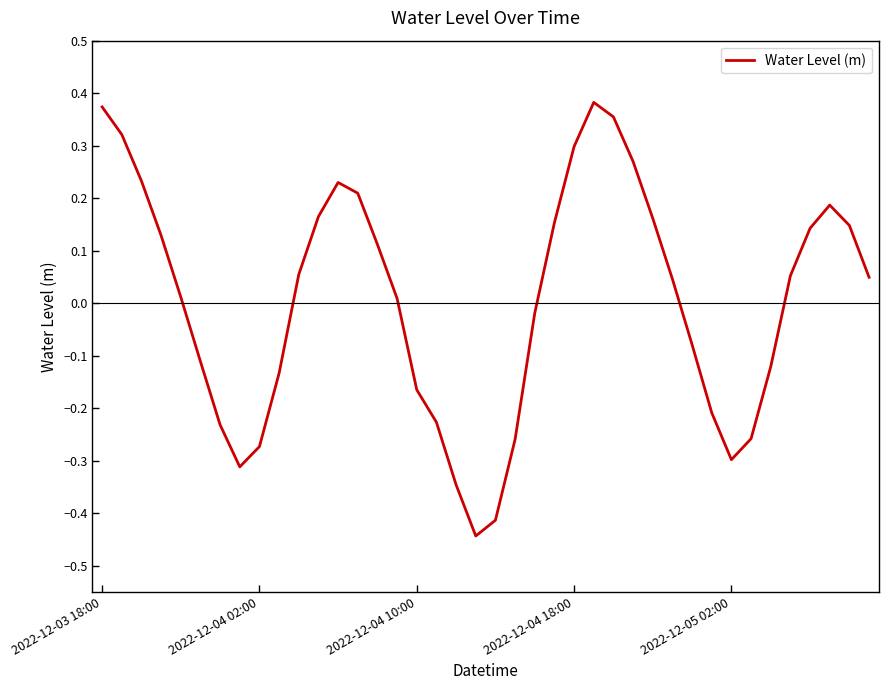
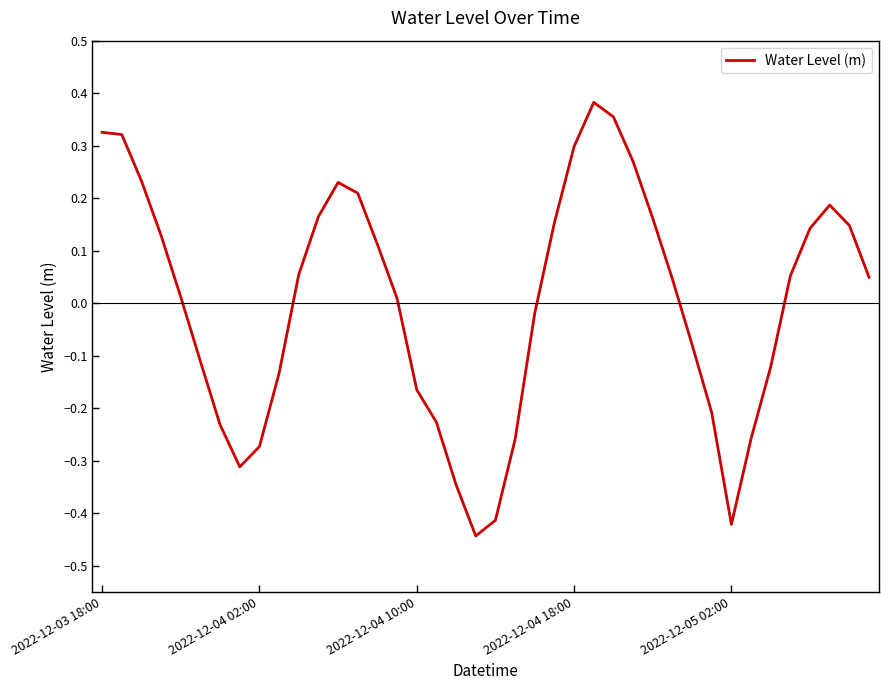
  {
-   "2022-12-03 18:00": 0.37,
+   "2022-12-03 18:00": 0.33,
    "2022-12-04 02:00": -0.27,
    "2022-12-04 10:00": -0.17,
    "2022-12-04 18:00": 0.30,
-   "2022-12-05 02:00": -0.30
+   "2022-12-05 02:00": -0.42
  }
